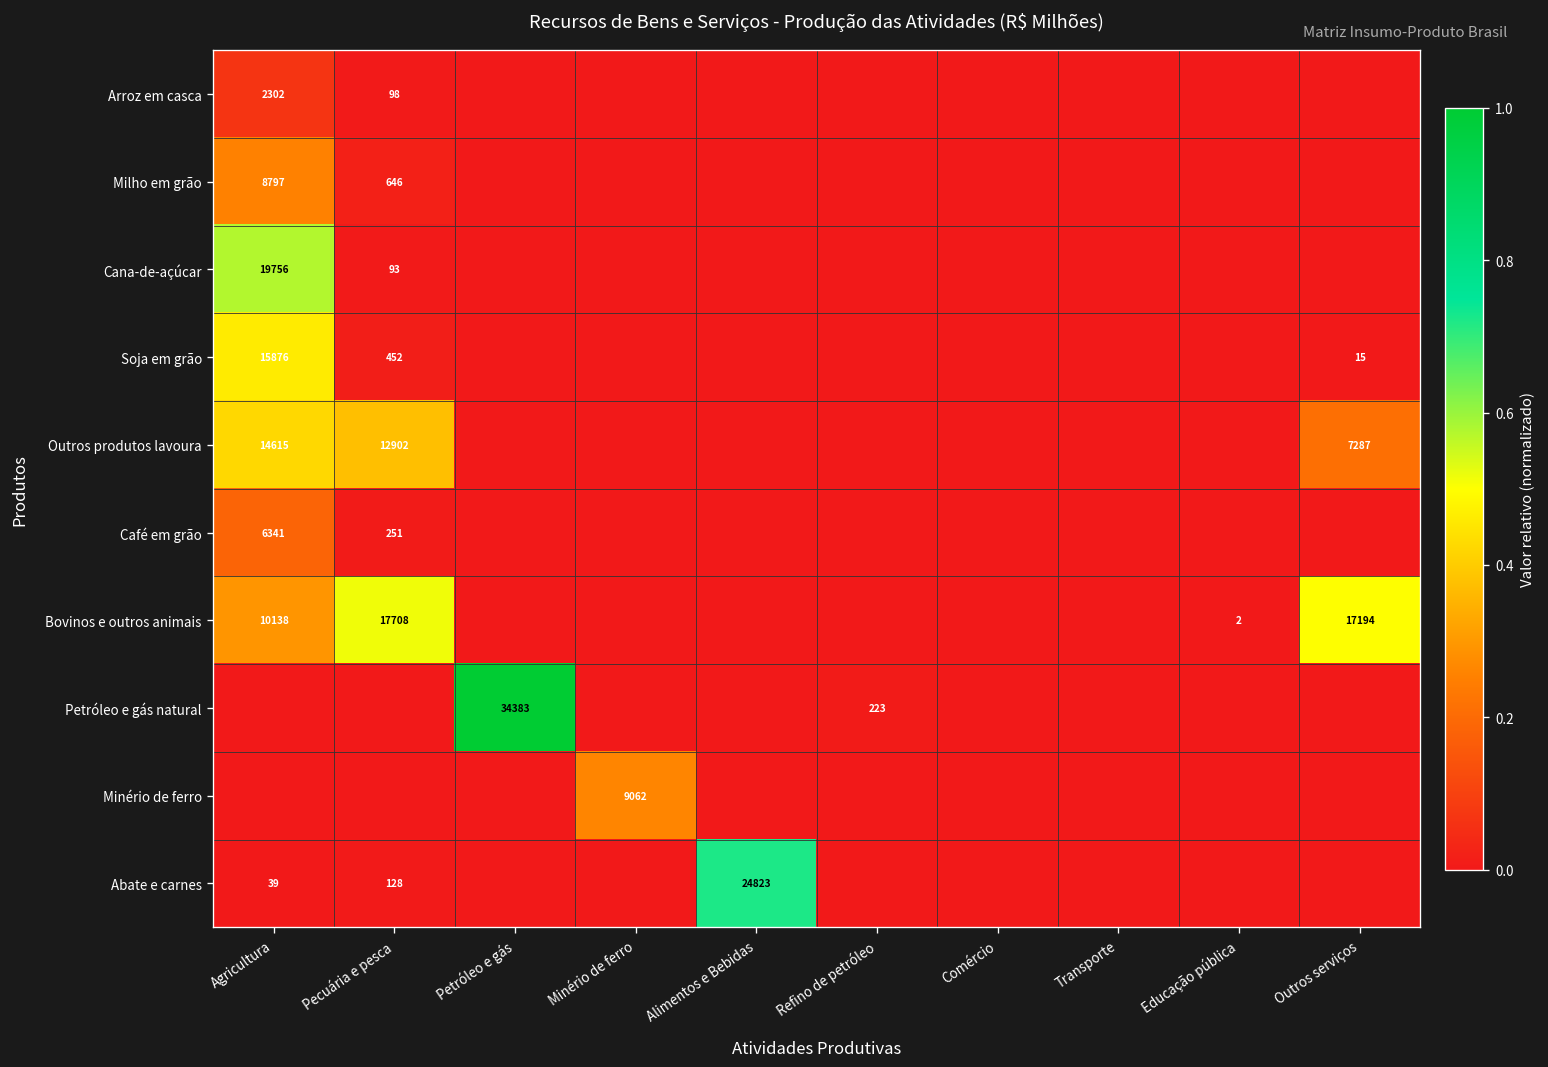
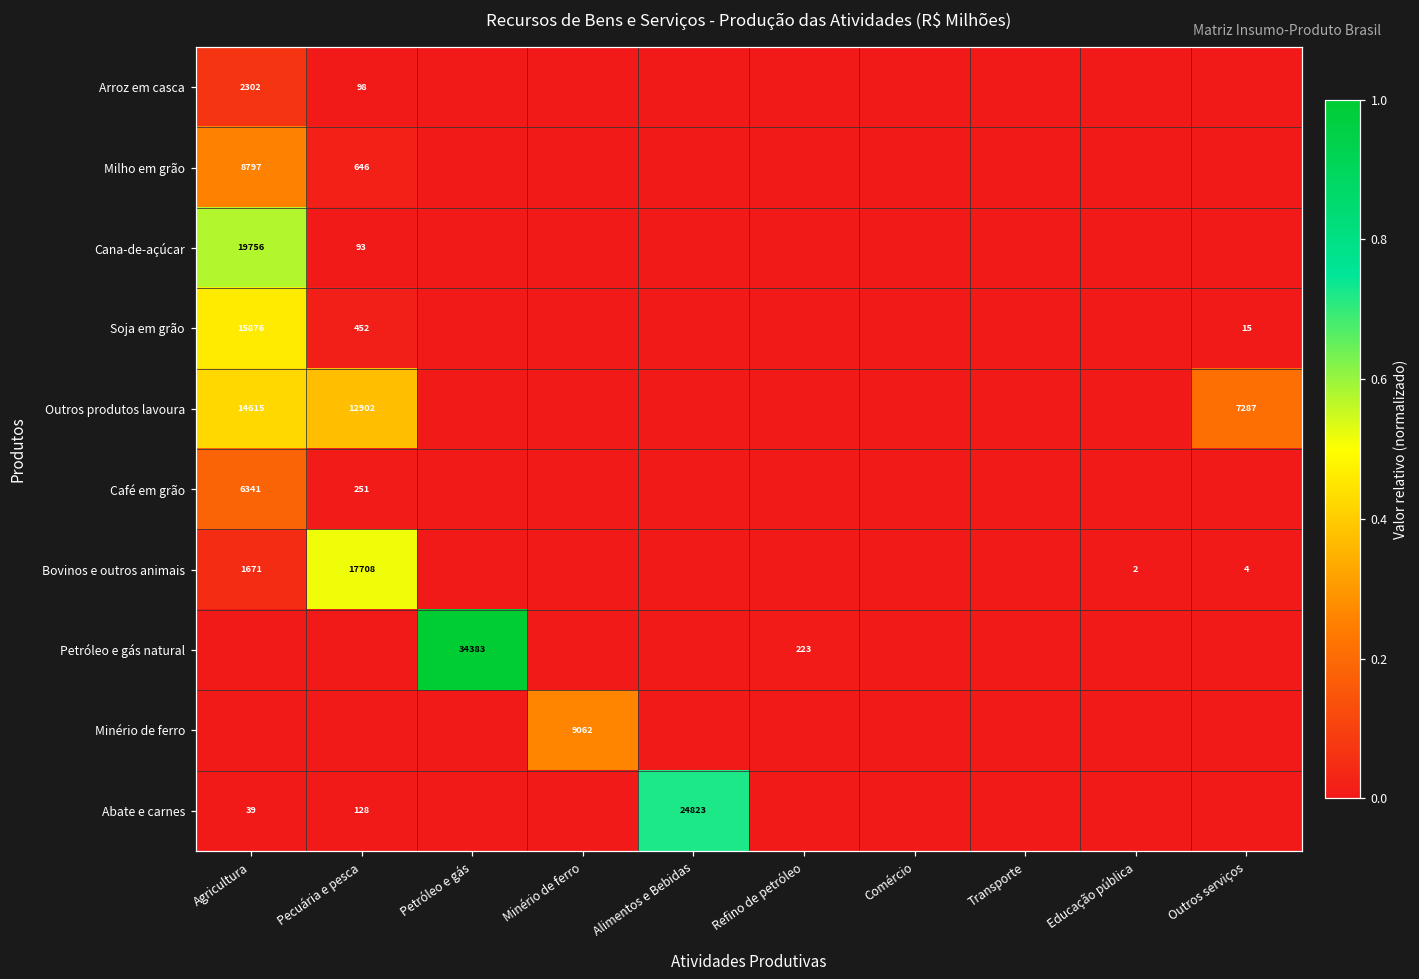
  {
    "Arroz em casca": {
      "Agricultura": 2302,
      "Pecuária e pesca": 98
    },
    "Milho em grão": {
      "Agricultura": 8797,
      "Pecuária e pesca": 646
    },
    "Cana-de-açúcar": {
      "Agricultura": 19756,
      "Pecuária e pesca": 93
    },
    "Soja em grão": {
      "Agricultura": 15876,
      "Pecuária e pesca": 452,
      "Outros serviços": 15
    },
    "Outros produtos lavoura": {
      "Agricultura": 14615,
      "Pecuária e pesca": 12902,
      "Outros serviços": 7287
    },
    "Café em grão": {
      "Agricultura": 6341,
      "Pecuária e pesca": 251
    },
    "Bovinos e outros animais": {
-     "Agricultura": 10138,
+     "Agricultura": 1671,
      "Pecuária e pesca": 17708,
      "Educação pública": 2,
-     "Outros serviços": 17194
+     "Outros serviços": 4
    },
    "Petróleo e gás natural": {
      "Petróleo e gás": 34383,
      "Refino de petróleo": 223
    },
    "Minério de ferro": {
      "Minério de ferro": 9062
    },
    "Abate e carnes": {
      "Agricultura": 39,
      "Pecuária e pesca": 128,
      "Alimentos e Bebidas": 24823
    }
  }
